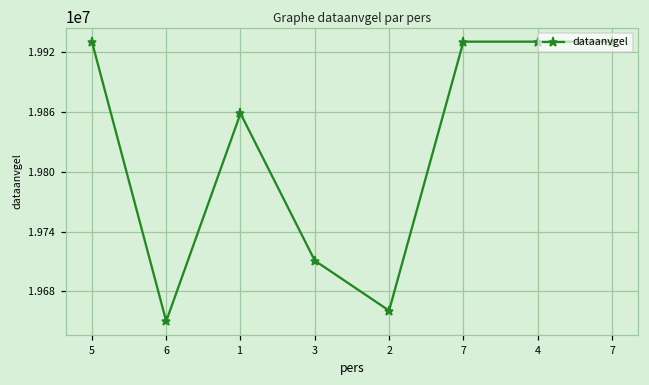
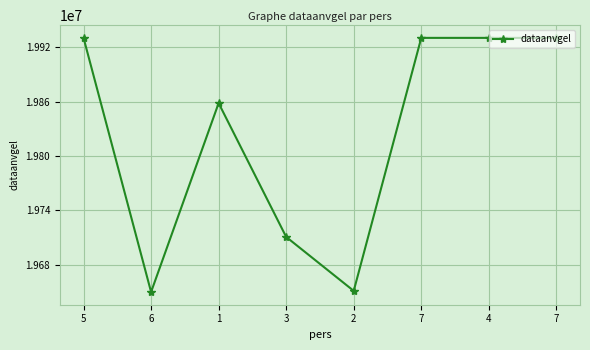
  {
    "5": 19930000,
    "6": 19650000,
    "1": 19860000,
    "3": 19710000,
-   "2": 19660000,
+   "2": 19650000,
    "4": 19930000
  }
